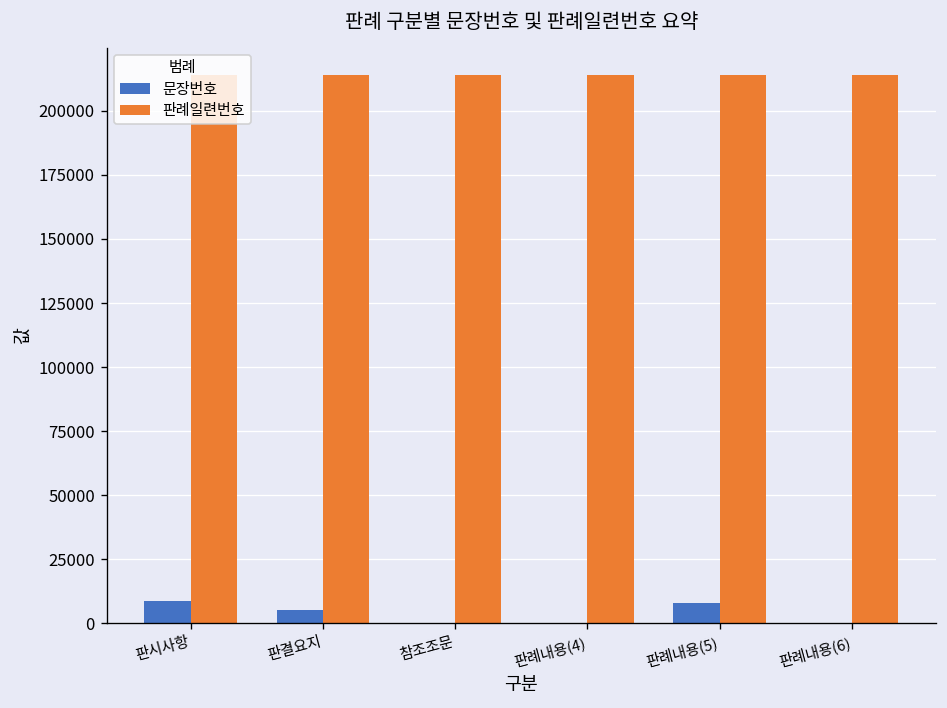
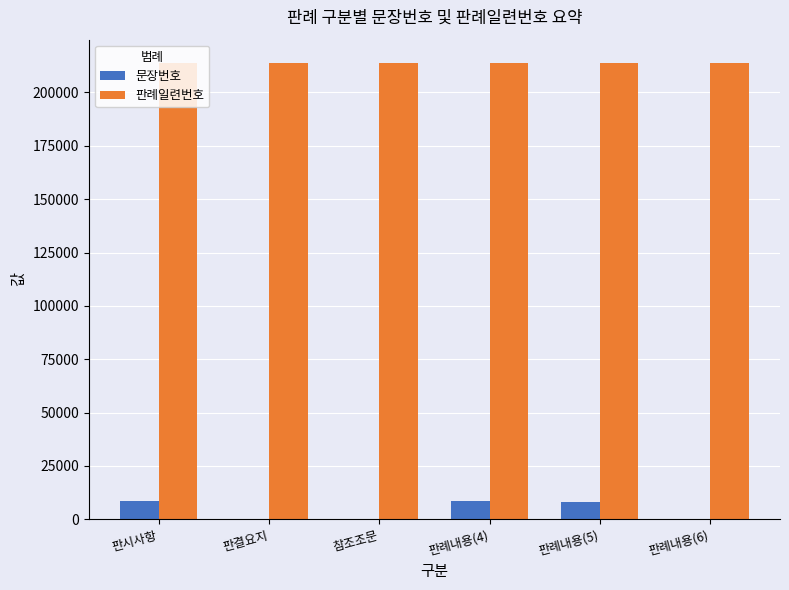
  {
    "문장번호": {
      "판시사항": 9000,
-     "판결요지": 5000,
-     "판례내용(4)": 0,
+     "판결요지": 0,
+     "판례내용(4)": 8000,
      "판례내용(5)": 8000
    },
    "판례일련번호": {
      "판결요지": 214000,
      "참조조문": 214000,
      "판례내용(4)": 214000,
      "판례내용(5)": 214000,
      "판례내용(6)": 214000
    }
  }
